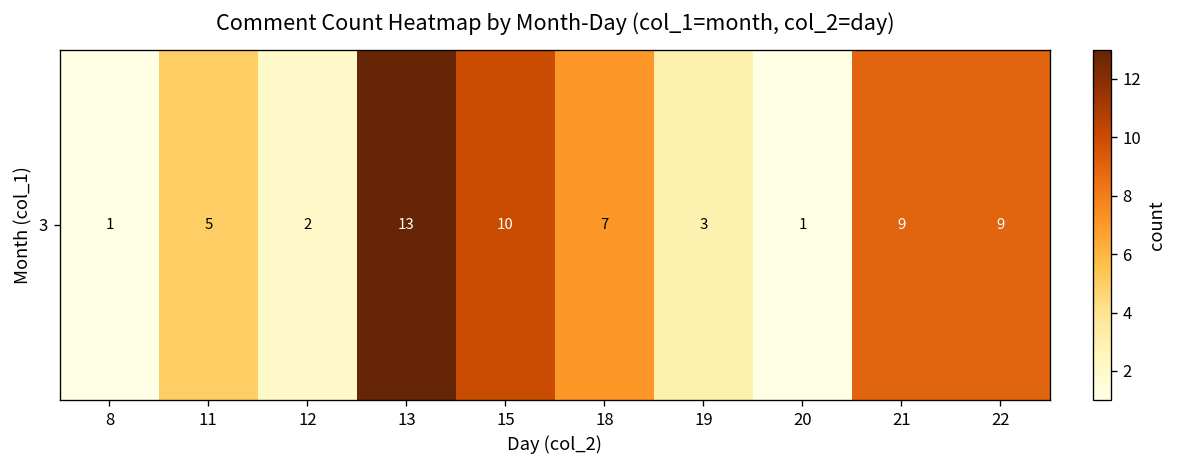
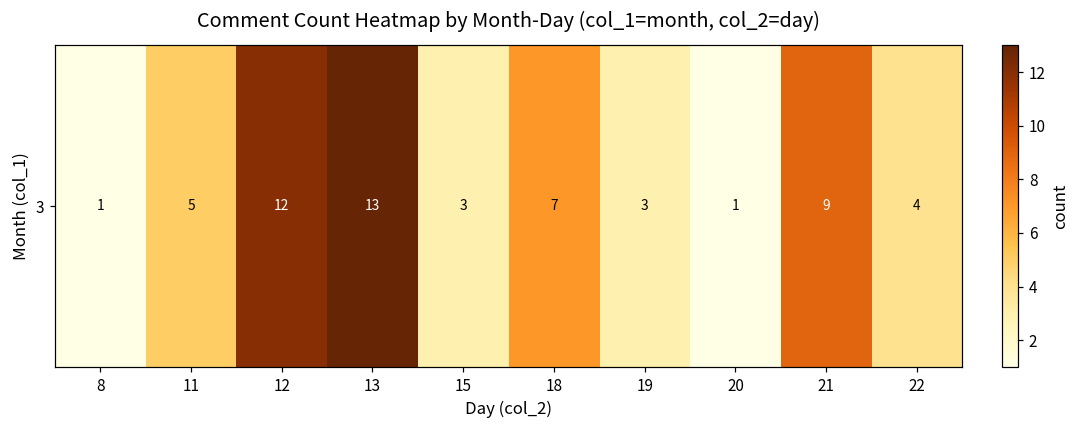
  {
    "3": {
      "8": 1,
      "11": 5,
-     "12": 2,
+     "12": 12,
      "13": 13,
-     "15": 10,
+     "15": 3,
      "18": 7,
      "19": 3,
      "20": 1,
      "21": 9,
-     "22": 9
+     "22": 4
    }
  }
